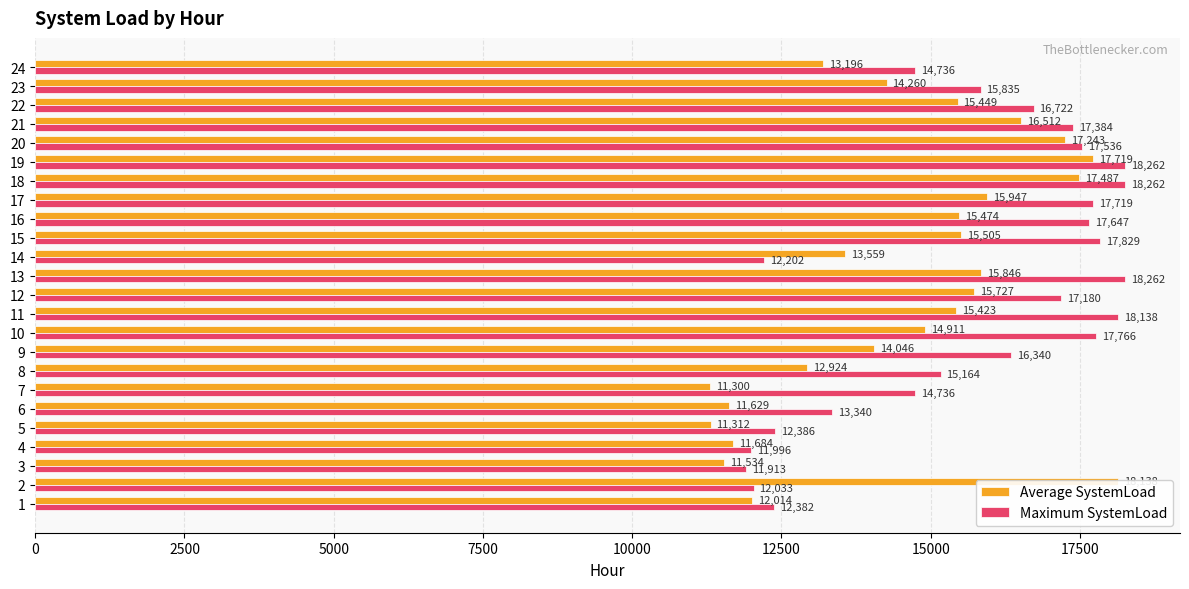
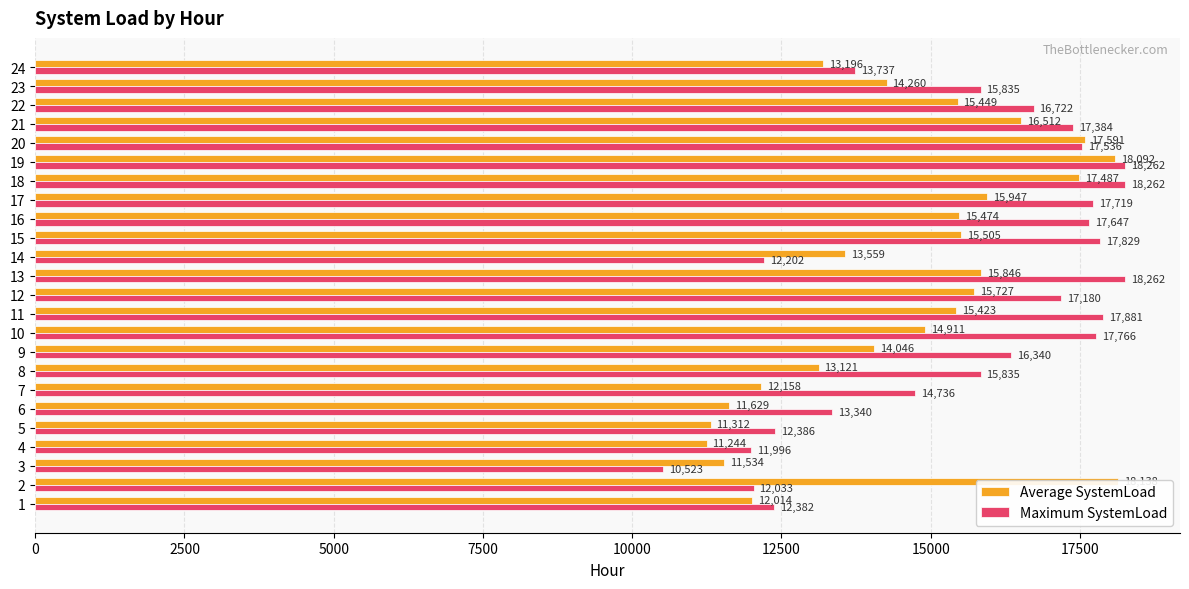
  {
    "Average SystemLoad": {
      "24": "13,196",
      "23": "14,260",
      "22": "15,449",
      "21": "16,512",
-     "20": "17,243",
-     "19": "17,719",
+     "20": "17,591",
+     "19": "18,092",
      "18": "17,487",
      "17": "15,947",
      "16": "15,474",
      "15": "15,505",
      "14": "13,559",
      "13": "15,846",
      "12": "15,727",
      "11": "15,423",
      "10": "14,911",
      "9": "14,046",
-     "8": "12,924",
-     "7": "11,300",
+     "8": "13,121",
+     "7": "12,158",
      "6": "11,629",
      "5": "11,312",
-     "4": "11,684",
+     "4": "11,244",
      "3": "11,534",
      "1": "12,014"
    },
    "Maximum SystemLoad": {
-     "24": "14,736",
+     "24": "13,737",
      "23": "15,835",
      "22": "16,722",
      "21": "17,384",
      "18": "18,262",
      "17": "17,719",
      "16": "17,647",
      "15": "17,829",
      "14": "12,202",
      "13": "18,262",
      "12": "17,180",
-     "11": "18,138",
+     "11": "17,881",
      "10": "17,766",
      "9": "16,340",
-     "8": "15,164",
+     "8": "15,835",
      "7": "14,736",
      "6": "13,340",
      "5": "12,386",
      "4": "11,996",
-     "3": "11,913",
+     "3": "10,523",
      "2": "12,033",
      "1": "12,382"
    }
  }
